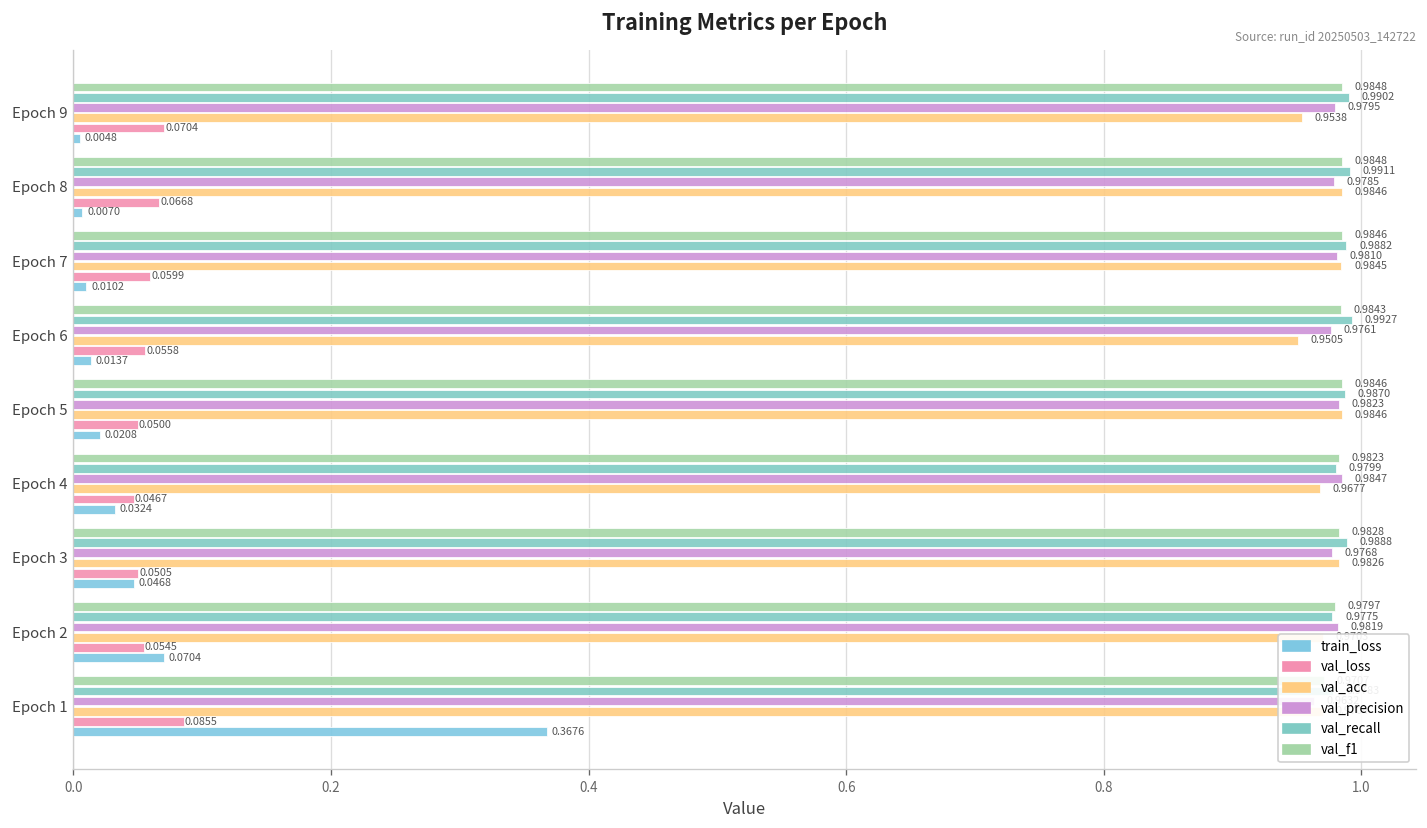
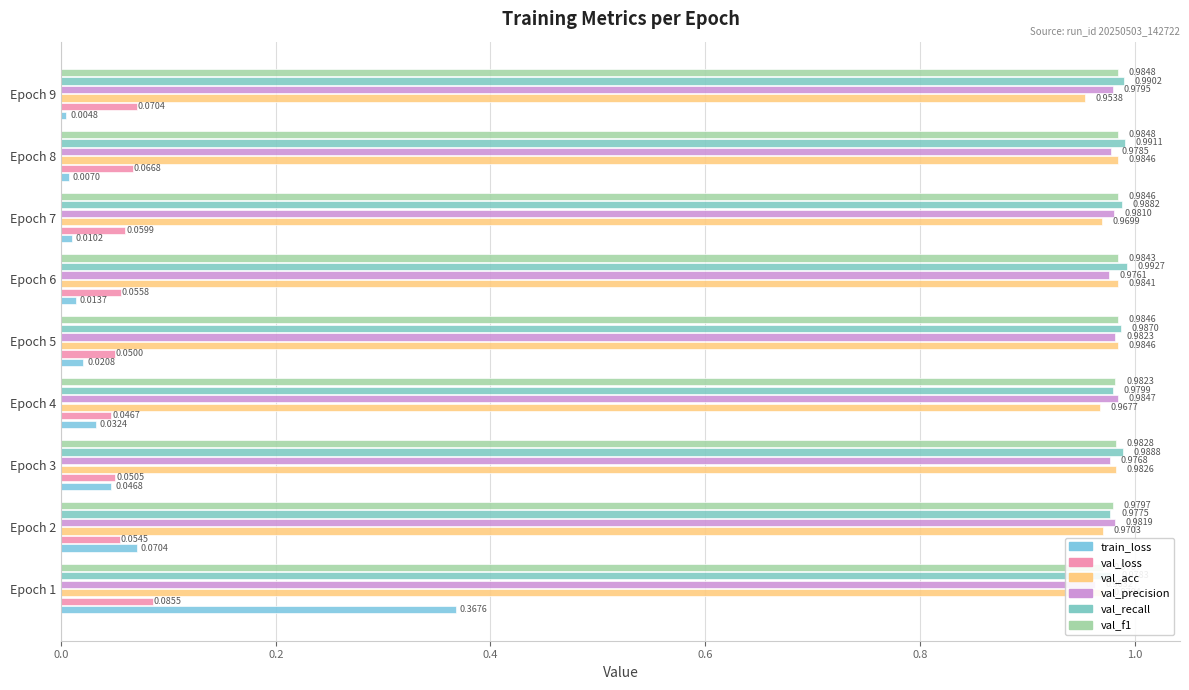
  {
    "val_acc": {
      "Epoch 9": 0.9538,
      "Epoch 8": 0.9846,
-     "Epoch 7": 0.9845,
-     "Epoch 6": 0.9505,
+     "Epoch 7": 0.9699,
+     "Epoch 6": 0.9841,
      "Epoch 5": 0.9846,
      "Epoch 4": 0.9677,
      "Epoch 3": 0.9826,
      "Epoch 2": 0.9703
    }
  }
